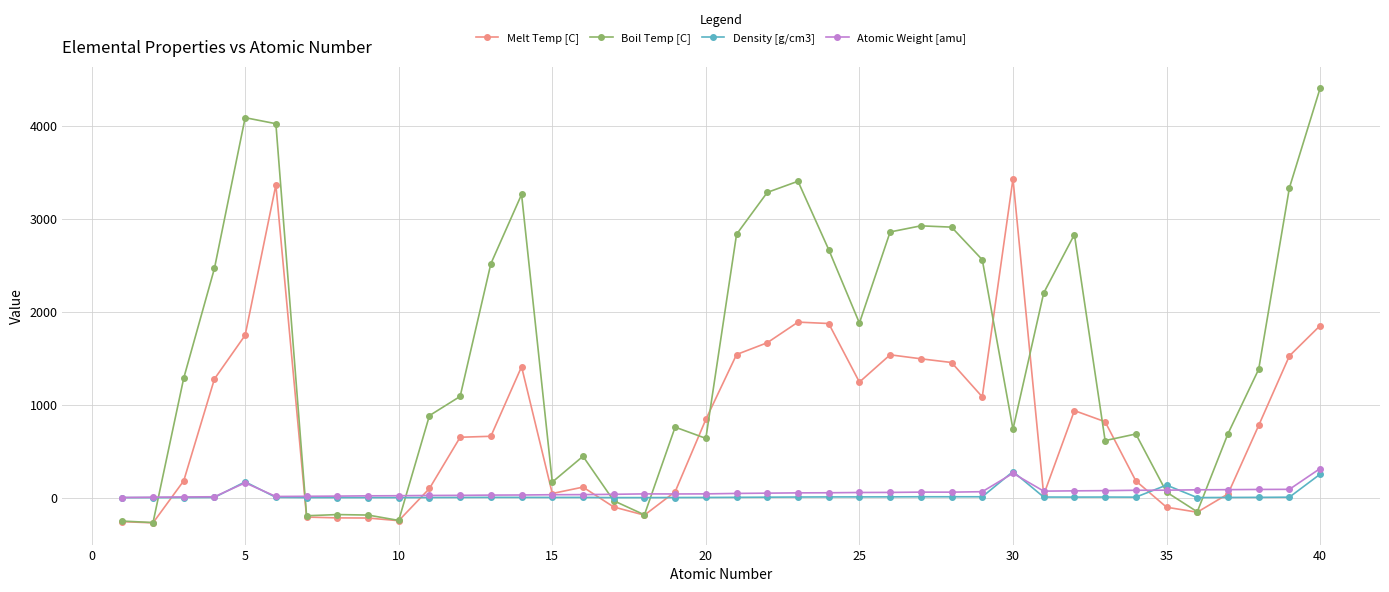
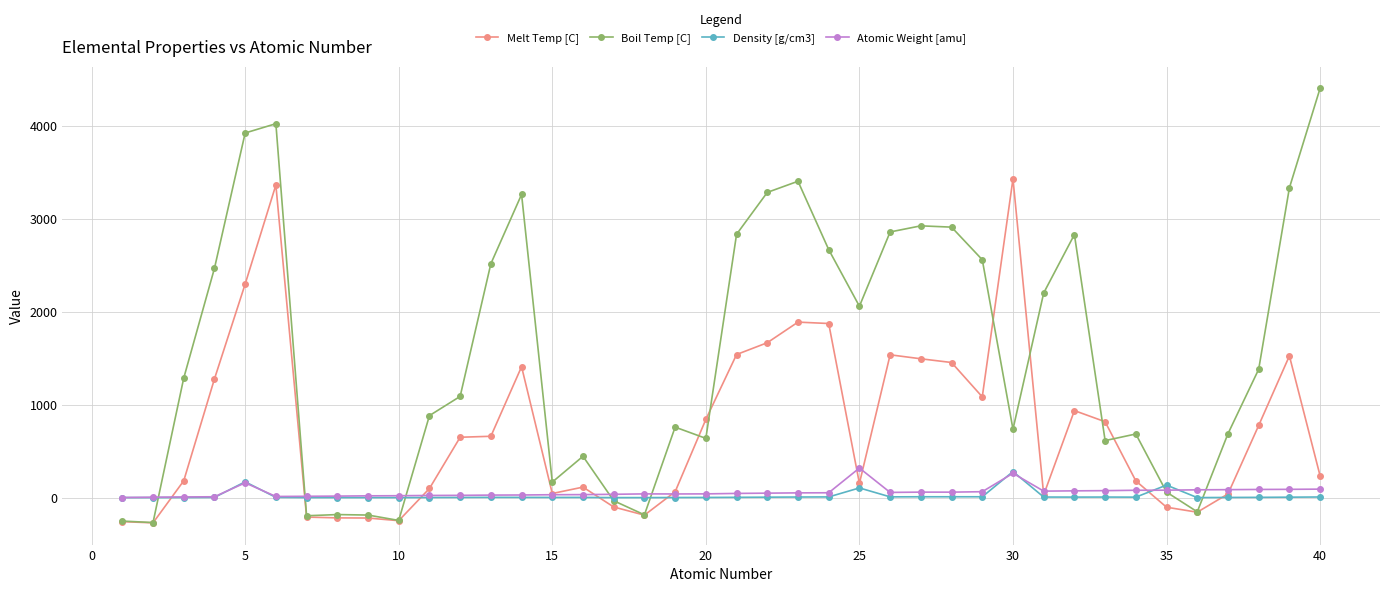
  {
    "Melt Temp [C]": {
-     "5": 1700,
+     "5": 2300,
      "20": 800,
-     "25": 1200,
+     "25": 200,
      "30": 3400,
      "35": -100,
-     "40": 1900
+     "40": 200
    },
    "Boil Temp [C]": {
-     "5": 4100,
+     "5": 3900,
      "15": 200,
      "20": 600,
-     "25": 1900,
+     "25": 2100,
      "30": 700,
      "40": 4400
    },
    "Density [g/cm3]": {
      "15": 0,
      "20": 0,
-     "25": 0,
+     "25": 100,
      "35": 100,
-     "40": 300
+     "40": 0
    },
    "Atomic Weight [amu]": {
      "20": 0,
-     "25": 100,
-     "40": 300
+     "25": 300,
+     "40": 100
    }
  }
